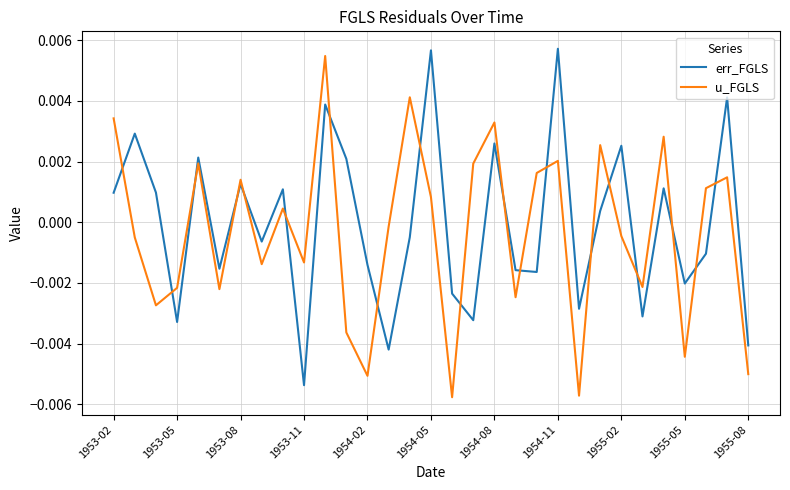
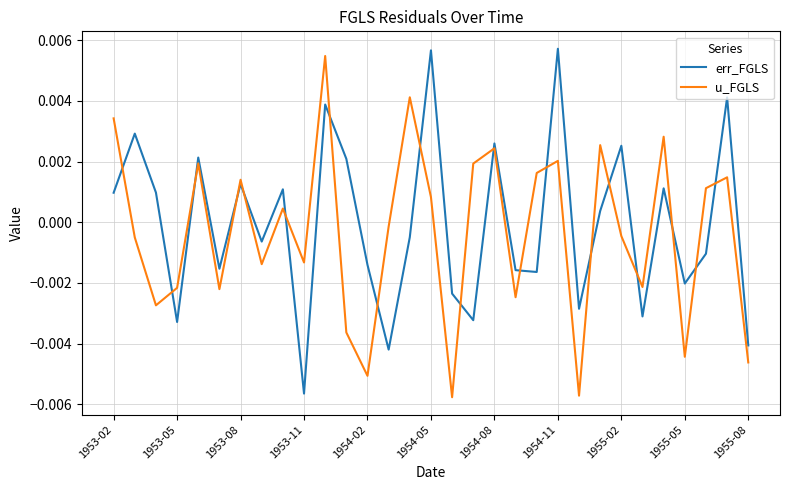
  {
    "err_FGLS": {
      "1953-02": 0.0010,
      "1953-05": -0.0033,
      "1953-08": 0.0013,
-     "1953-11": -0.0054,
+     "1953-11": -0.0056,
      "1954-02": -0.0014,
      "1954-05": 0.0057,
      "1954-08": 0.0026,
      "1954-11": 0.0057,
      "1955-02": 0.0025,
      "1955-05": -0.0020,
      "1955-08": -0.0041
    },
    "u_FGLS": {
      "1953-02": 0.0034,
      "1953-05": -0.0022,
      "1953-08": 0.0014,
      "1953-11": -0.0013,
      "1954-02": -0.0051,
      "1954-05": 0.0008,
-     "1954-08": 0.0033,
+     "1954-08": 0.0024,
      "1954-11": 0.0020,
      "1955-02": -0.0005,
      "1955-05": -0.0044,
-     "1955-08": -0.0050
+     "1955-08": -0.0046
    }
  }
